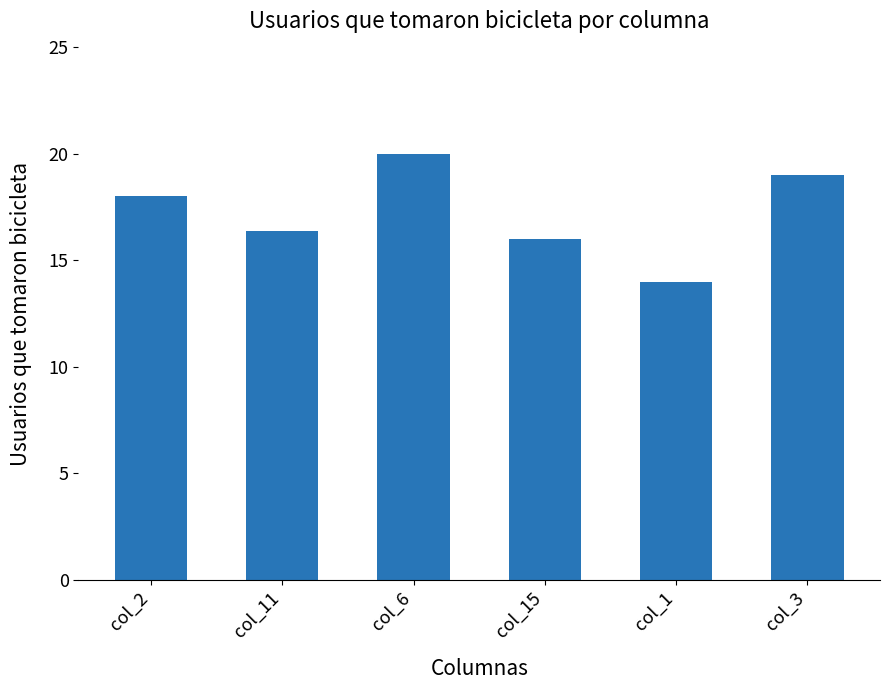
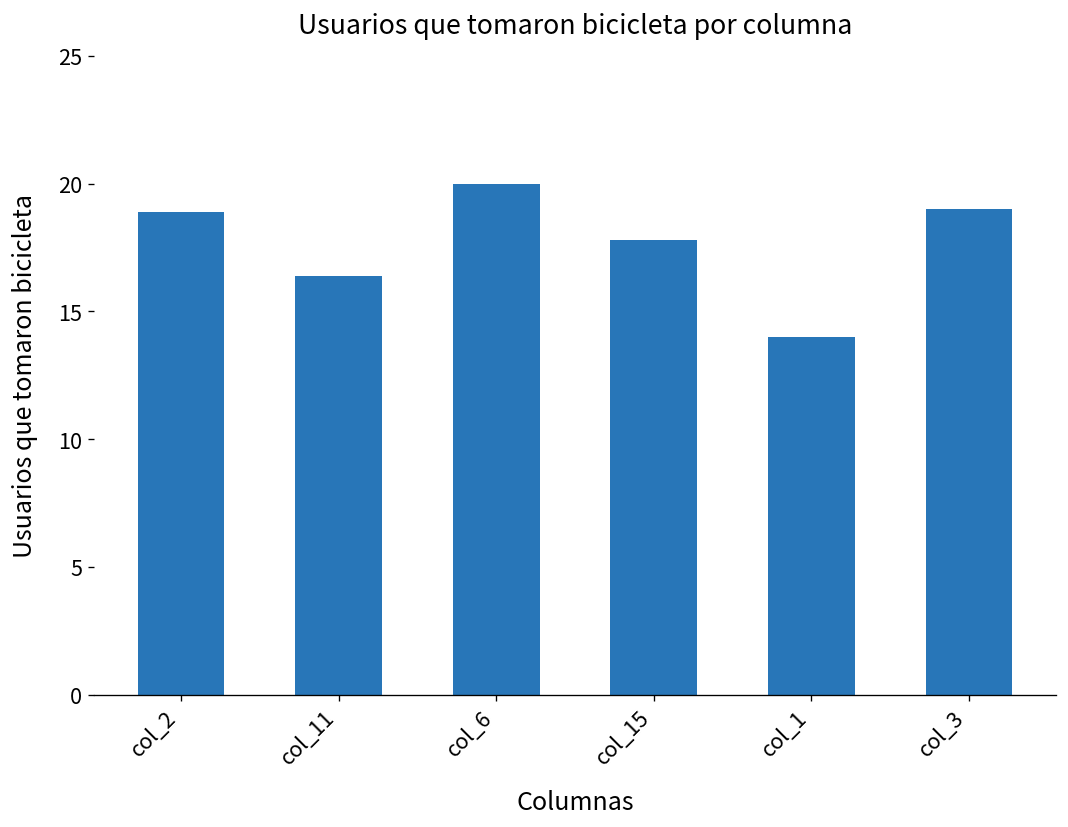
  {
-   "col_2": 18.0,
+   "col_2": 18.9,
    "col_11": 16.4,
    "col_6": 20.0,
-   "col_15": 16.0,
+   "col_15": 17.8,
    "col_1": 14.0,
    "col_3": 19.0
  }
